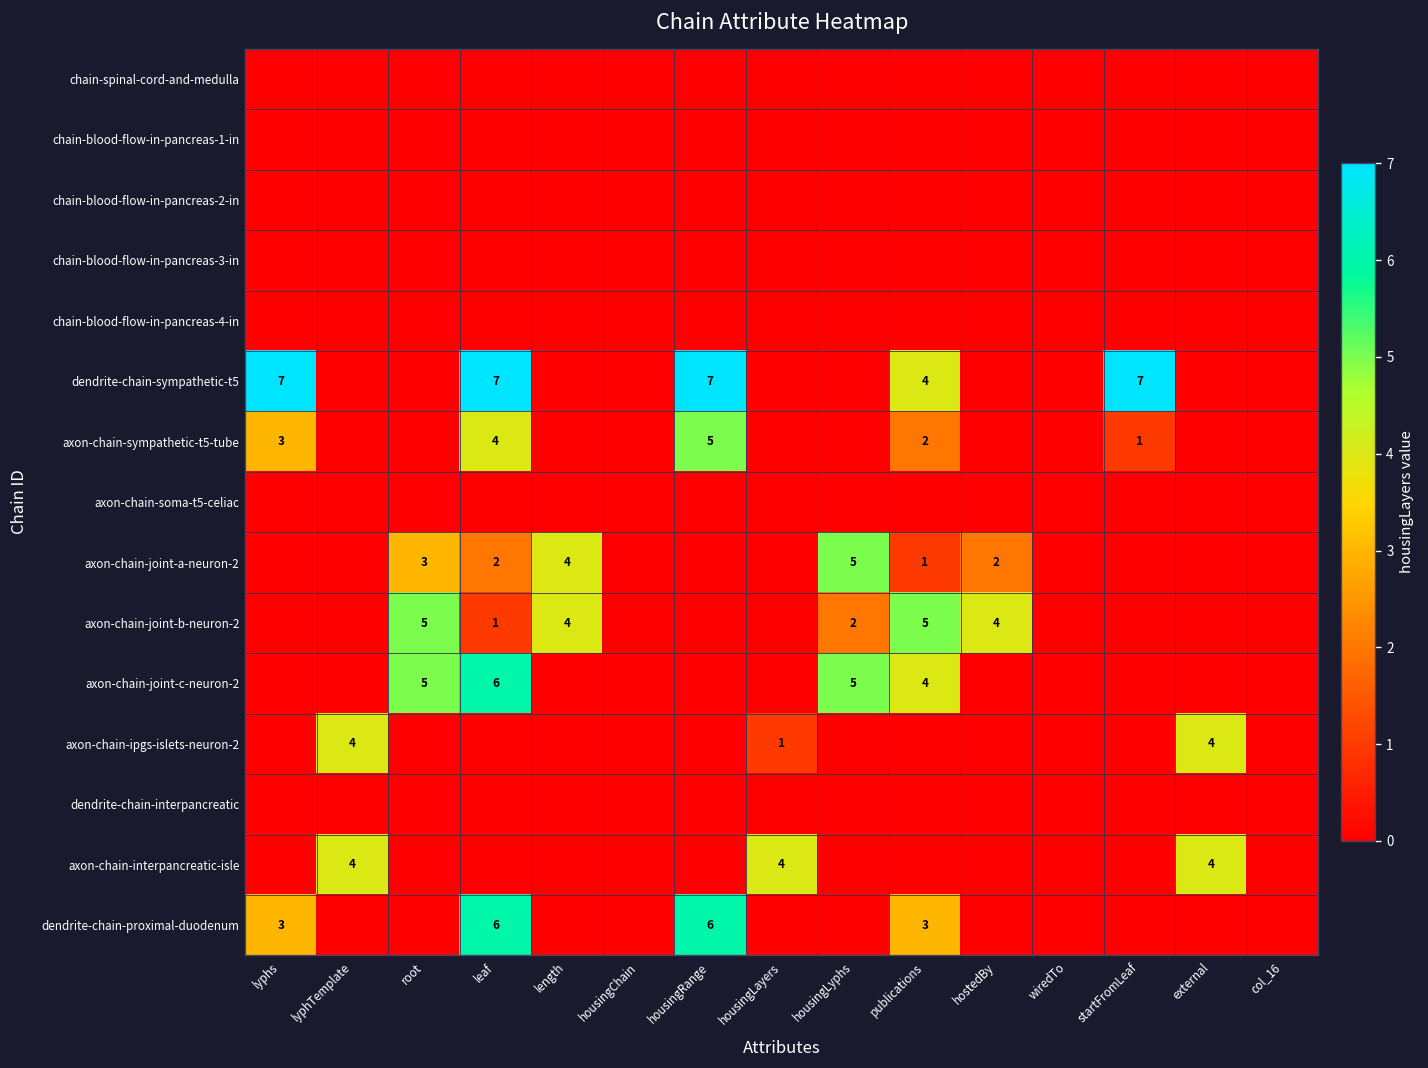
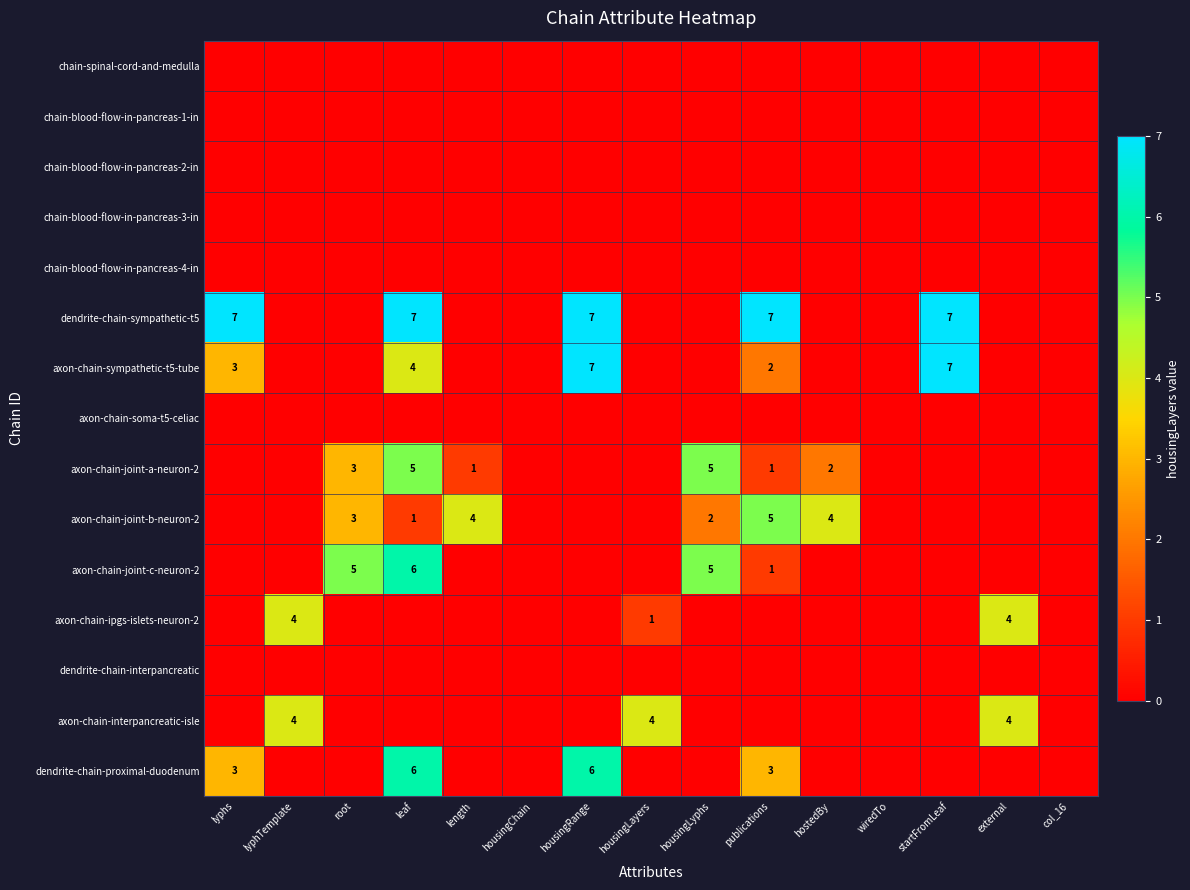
  {
    "dendrite-chain-sympathetic-t5": {
      "lyphs": 7,
      "leaf": 7,
      "housingRange": 7,
-     "publications": 4,
+     "publications": 7,
      "startFromLeaf": 7
    },
    "axon-chain-sympathetic-t5-tube": {
      "lyphs": 3,
      "leaf": 4,
-     "housingRange": 5,
+     "housingRange": 7,
      "publications": 2,
-     "startFromLeaf": 1
+     "startFromLeaf": 7
    },
    "axon-chain-joint-a-neuron-2": {
      "root": 3,
-     "leaf": 2,
-     "length": 4,
+     "leaf": 5,
+     "length": 1,
      "housingLyphs": 5,
      "publications": 1,
      "hostedBy": 2
    },
    "axon-chain-joint-b-neuron-2": {
-     "root": 5,
+     "root": 3,
      "leaf": 1,
      "length": 4,
      "housingLyphs": 2,
      "publications": 5,
      "hostedBy": 4
    },
    "axon-chain-joint-c-neuron-2": {
      "root": 5,
      "leaf": 6,
      "housingLyphs": 5,
-     "publications": 4
+     "publications": 1
    },
    "axon-chain-ipgs-islets-neuron-2": {
      "lyphTemplate": 4,
      "housingLayers": 1,
      "external": 4
    },
    "axon-chain-interpancreatic-isle": {
      "lyphTemplate": 4,
      "housingLayers": 4,
      "external": 4
    },
    "dendrite-chain-proximal-duodenum": {
      "lyphs": 3,
      "leaf": 6,
      "housingRange": 6,
      "publications": 3
    }
  }
